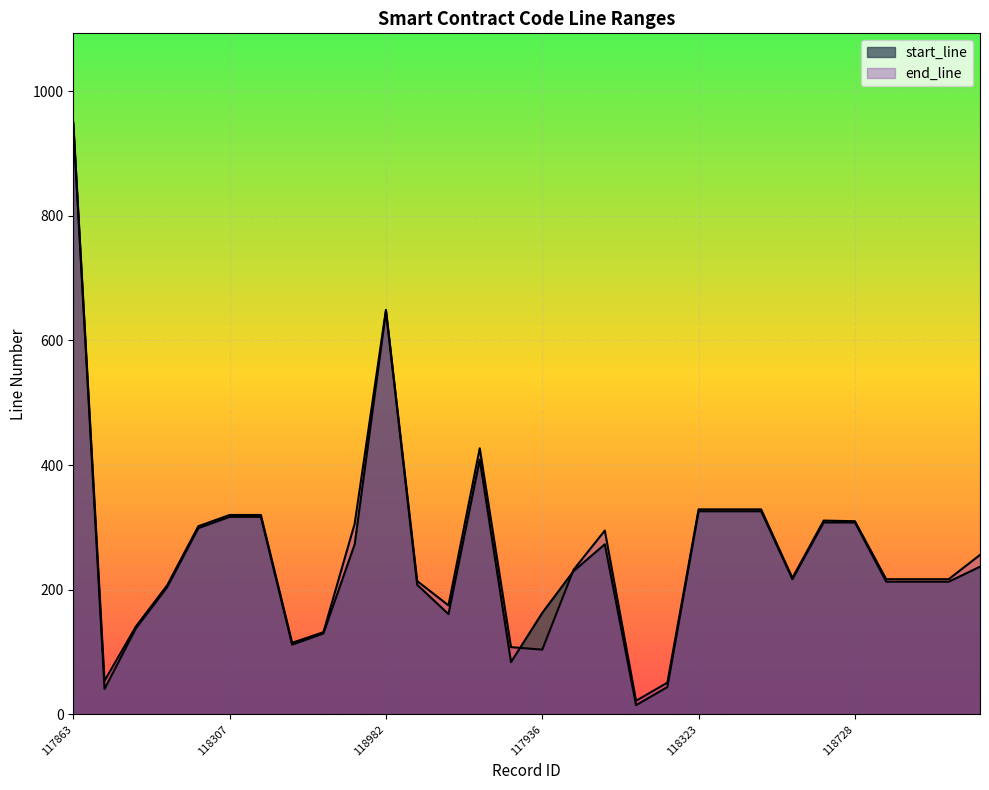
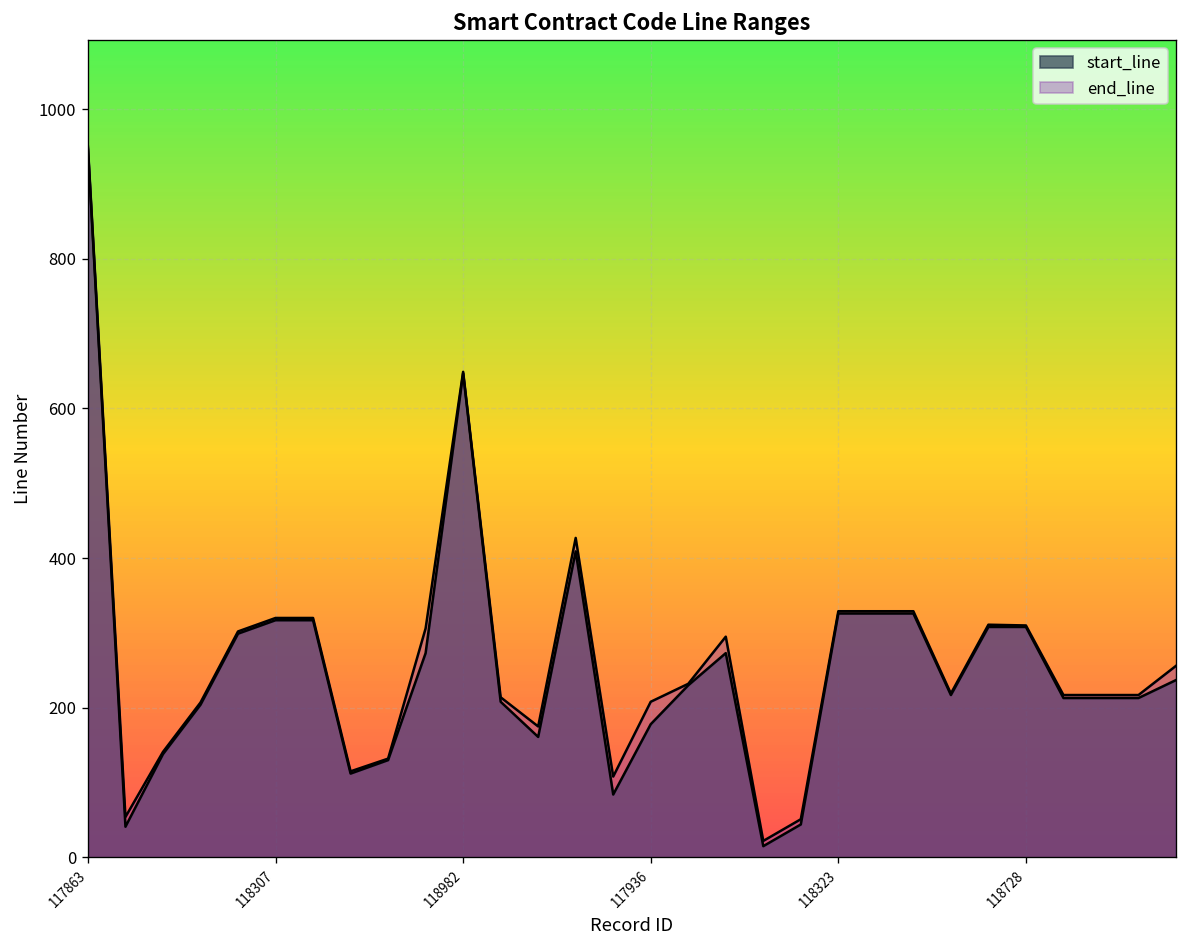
  {
    "start_line": {
-     "117936": 160
+     "117936": 180
    },
    "end_line": {
-     "117936": 100
+     "117936": 210
    }
  }
